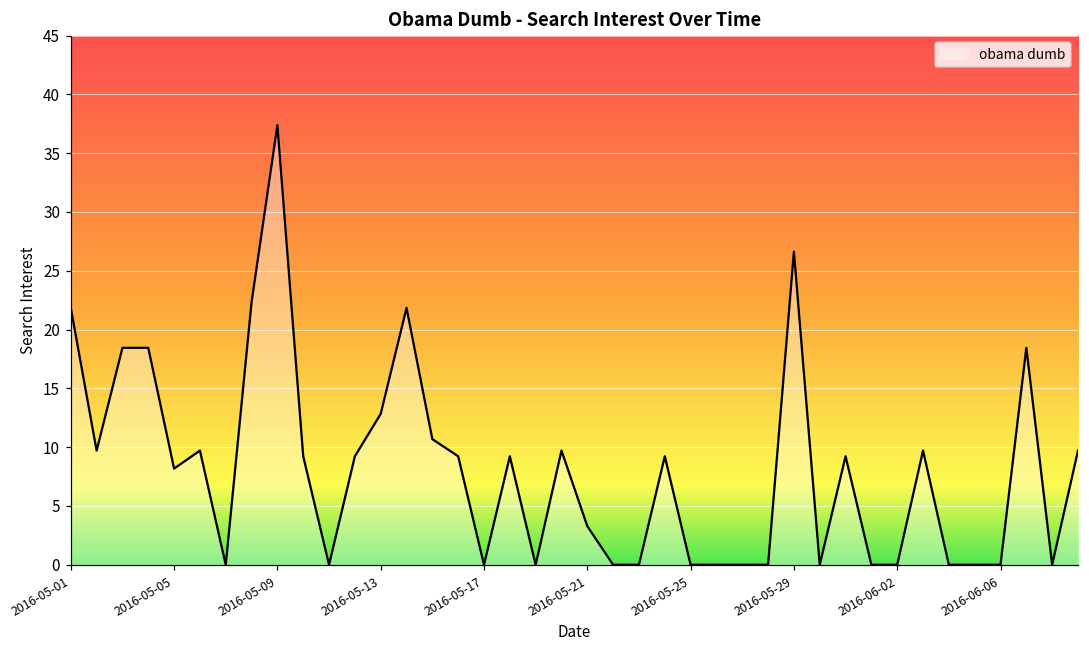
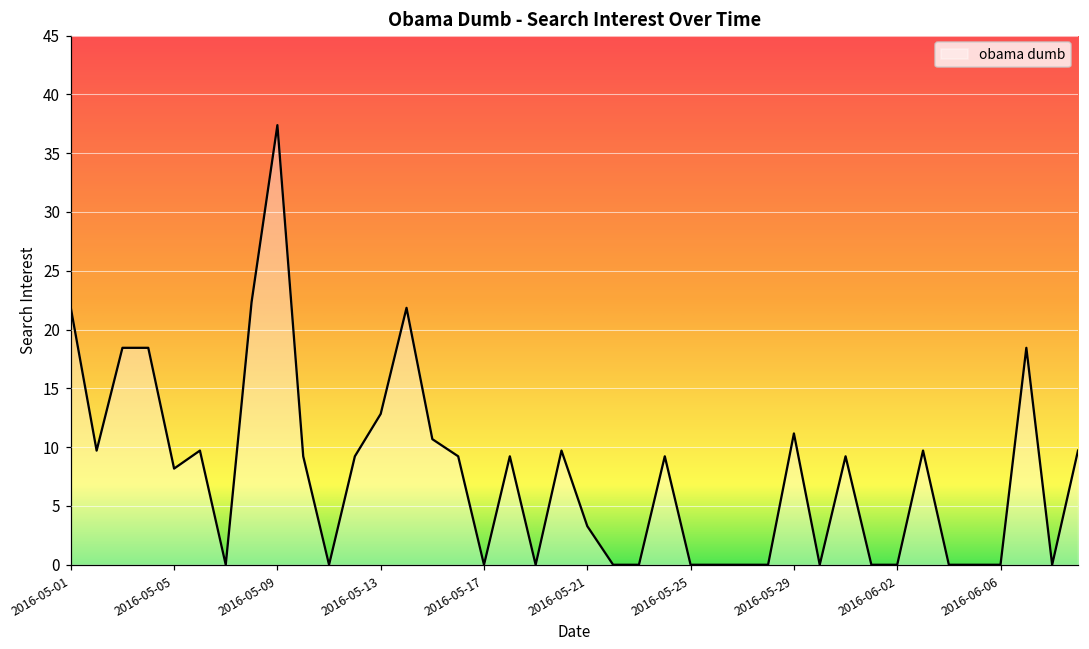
  {
    "2016-05-01": 21.8,
    "2016-05-05": 8.2,
    "2016-05-09": 37.4,
    "2016-05-13": 12.8,
    "2016-05-17": 0.0,
    "2016-05-21": 3.3,
    "2016-05-25": 0.0,
-   "2016-05-29": 26.6,
+   "2016-05-29": 11.2,
    "2016-06-02": 0.0,
    "2016-06-06": 0.0
  }
